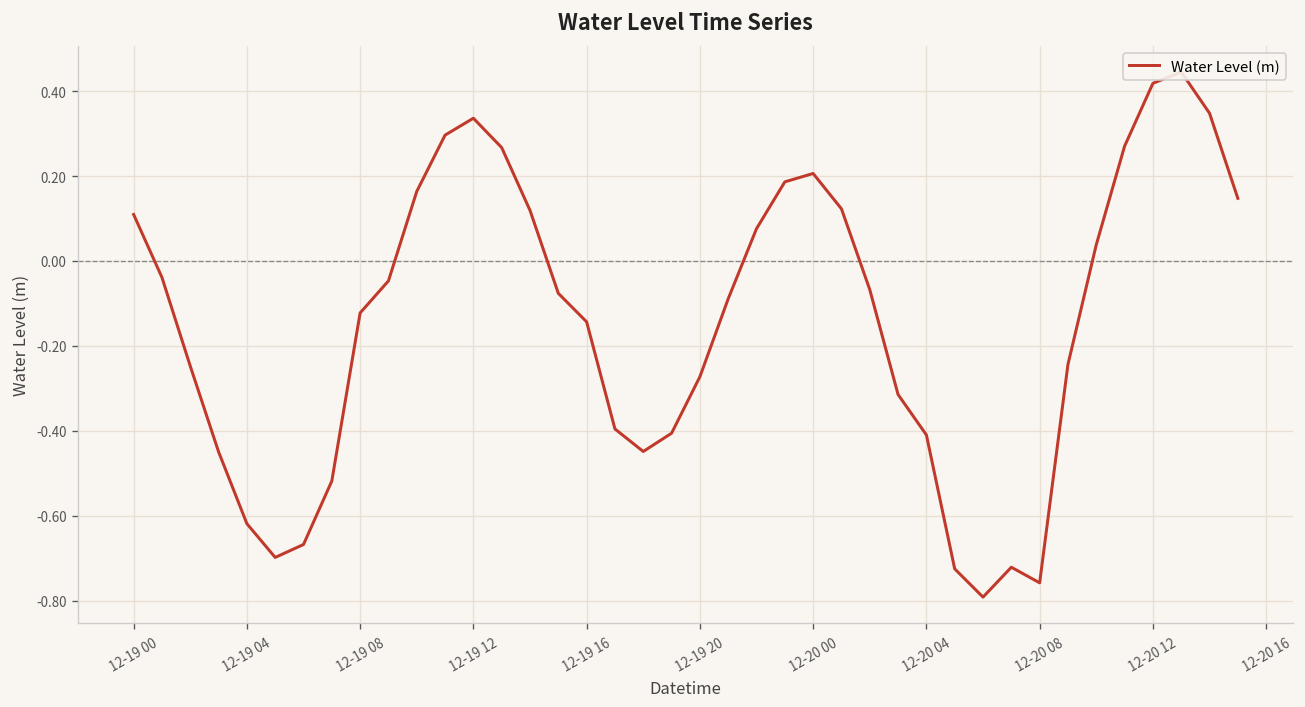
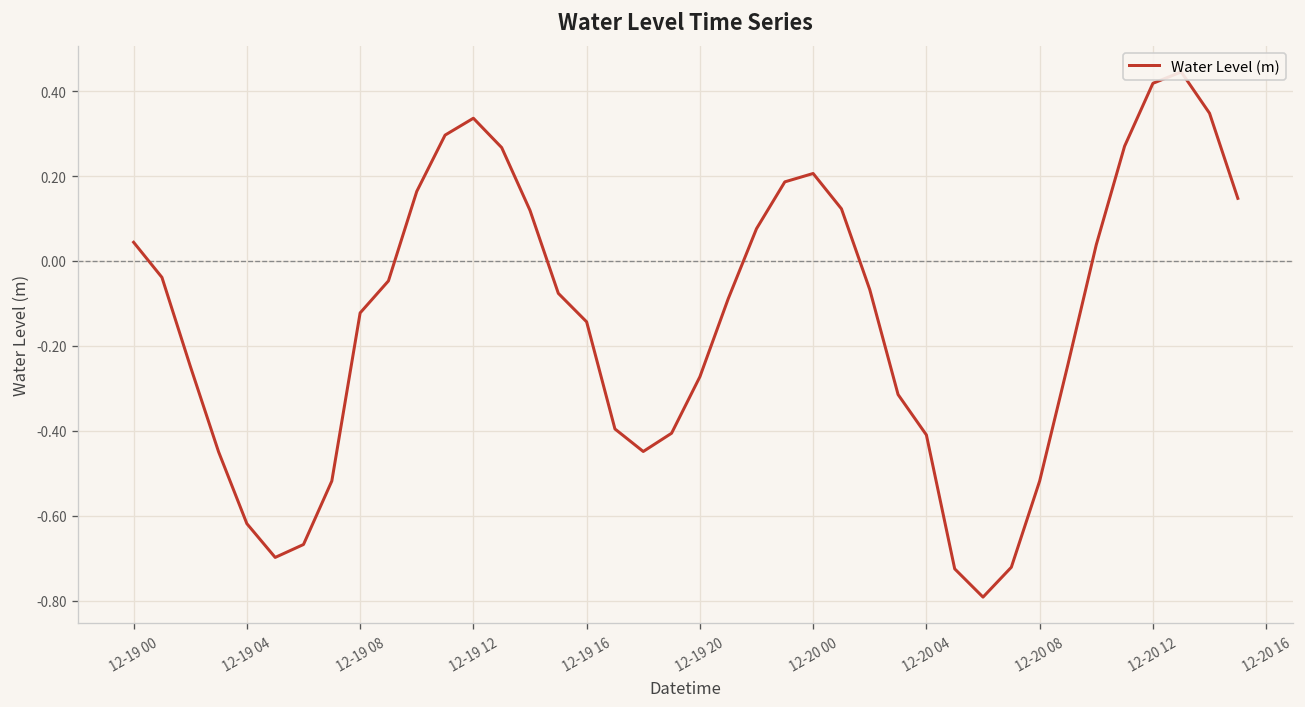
  {
-   "12-19 00": 0.11,
+   "12-19 00": 0.04,
    "12-19 04": -0.62,
    "12-19 08": -0.12,
    "12-19 12": 0.34,
    "12-19 16": -0.14,
    "12-19 20": -0.27,
    "12-20 00": 0.21,
    "12-20 04": -0.41,
-   "12-20 08": -0.76,
+   "12-20 08": -0.52,
    "12-20 12": 0.42
  }
